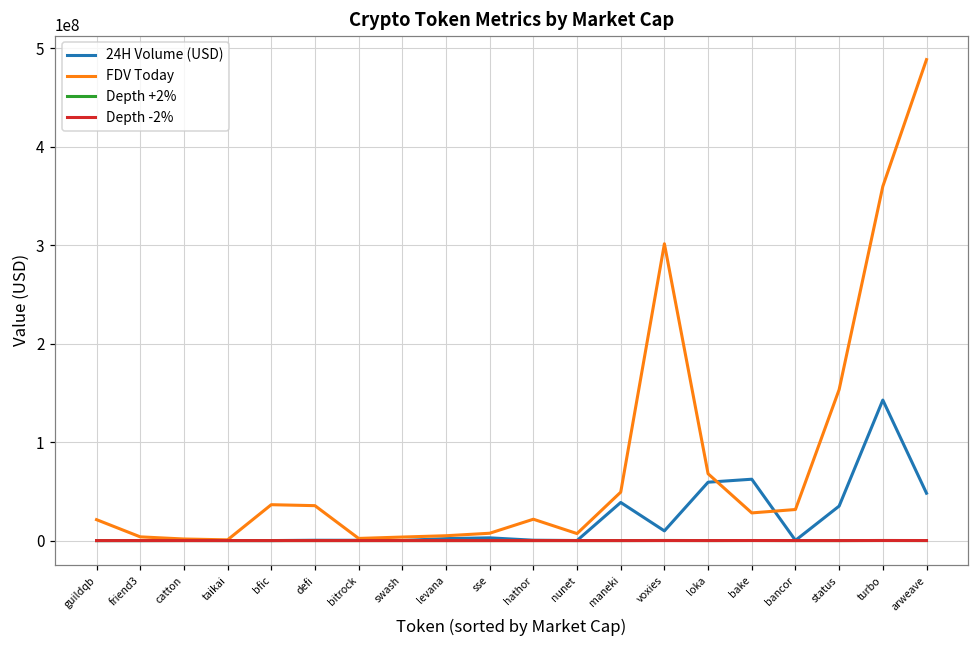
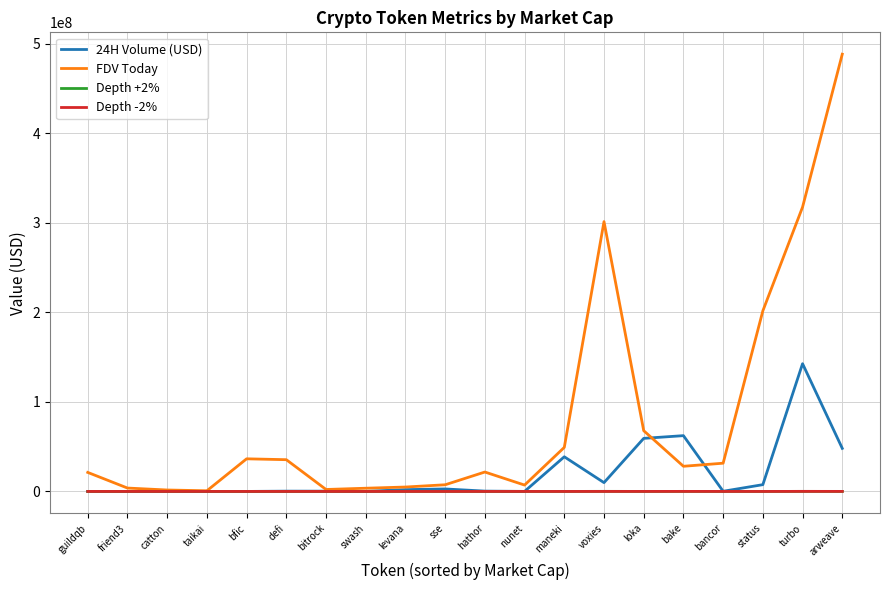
  {
    "24H Volume (USD)": {
      "maneki": 40000000,
      "voxies": 10000000,
      "loka": 60000000,
      "bake": 60000000,
-     "status": 40000000,
+     "status": 10000000,
      "turbo": 140000000,
      "arweave": 50000000
    },
    "FDV Today": {
      "guildqb": 20000000,
      "friend3": 0,
      "bfic": 40000000,
      "defi": 40000000,
      "swash": 0,
      "levana": 0,
      "sse": 10000000,
      "hathor": 20000000,
      "nunet": 10000000,
      "maneki": 50000000,
      "voxies": 300000000,
      "loka": 70000000,
      "bake": 30000000,
      "bancor": 30000000,
-     "status": 150000000,
-     "turbo": 360000000,
+     "status": 200000000,
+     "turbo": 320000000,
      "arweave": 490000000
    },
    "Depth -2%": {
      "maneki": 0,
      "voxies": 0,
      "loka": 0,
      "bake": 0,
      "status": 0,
      "turbo": 0,
      "arweave": 0
    }
  }
